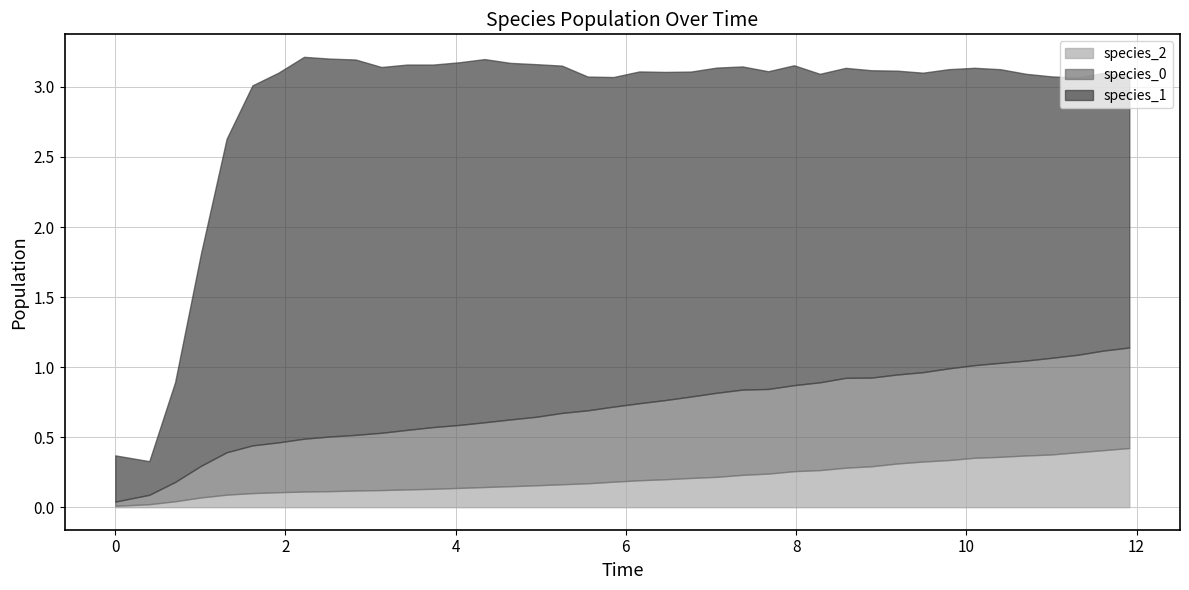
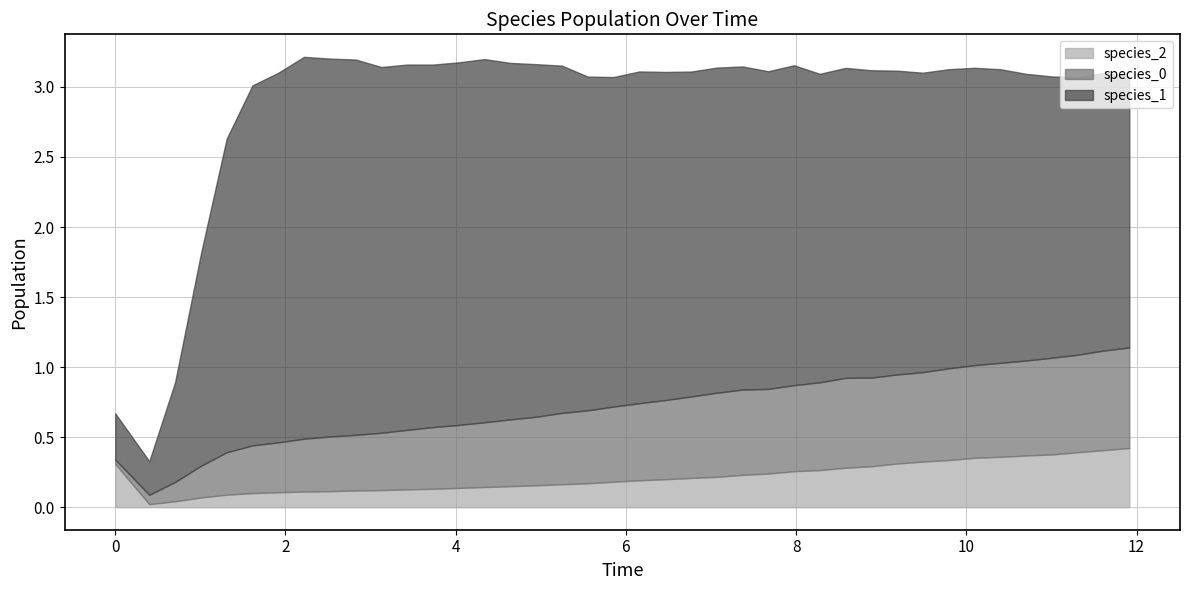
  {
    "species_2": {
-     "0": 0.01
+     "0": 0.31
    },
    "species_0": {
      "0": 0.03
    },
    "species_1": {
      "0": 0.33
    }
  }
